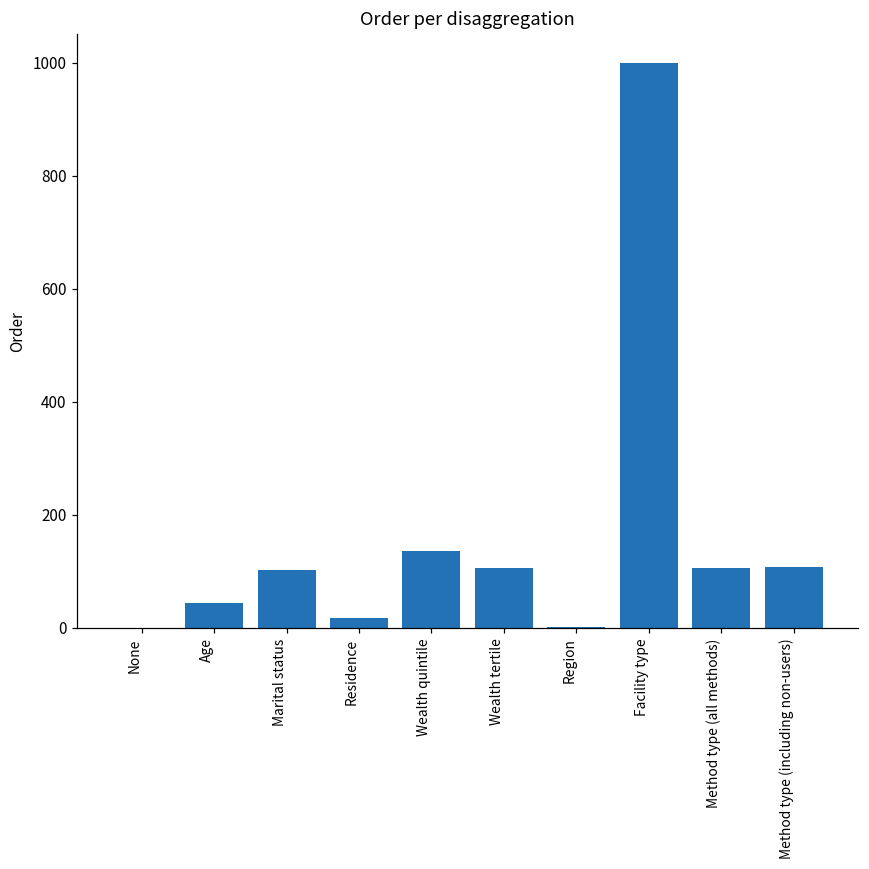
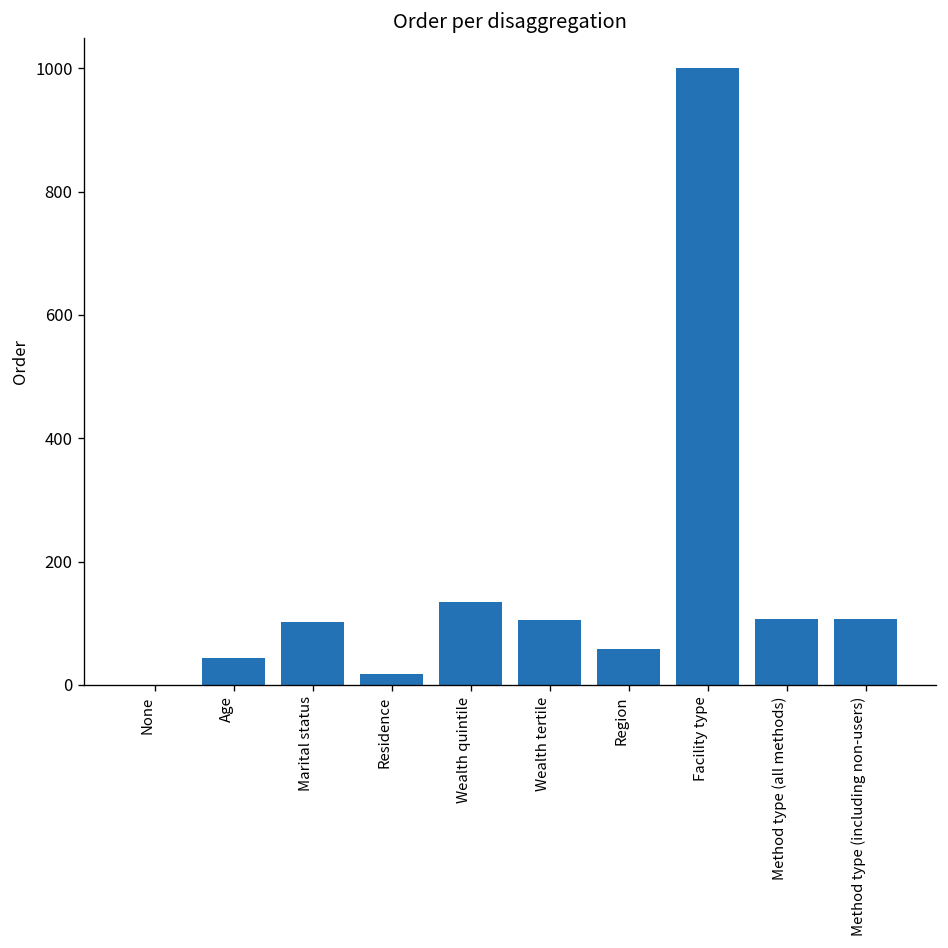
  {
    "None": 0,
    "Age": 40,
    "Marital status": 100,
    "Residence": 20,
    "Wealth quintile": 140,
    "Wealth tertile": 110,
-   "Region": 0,
+   "Region": 60,
    "Facility type": 1000,
    "Method type (all methods)": 110,
    "Method type (including non-users)": 110
  }
